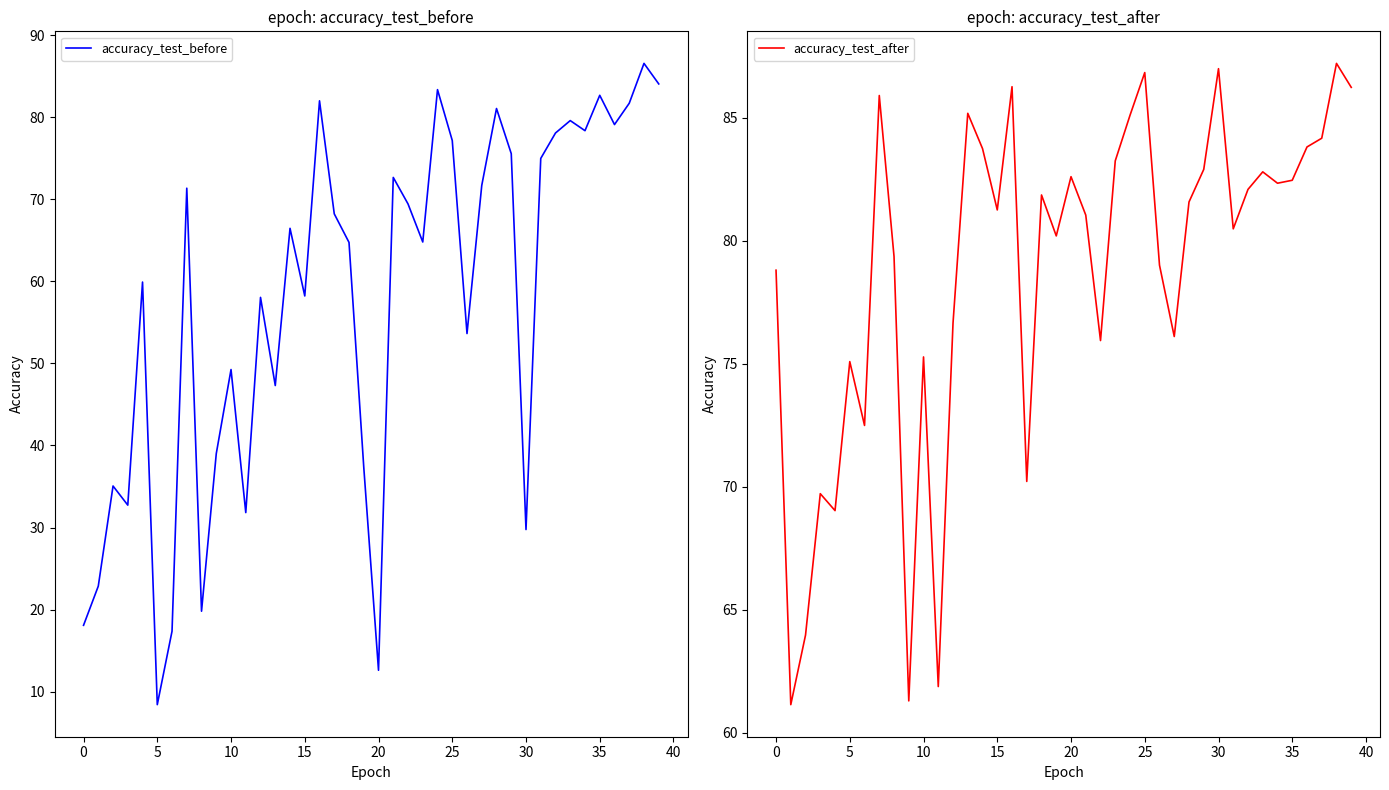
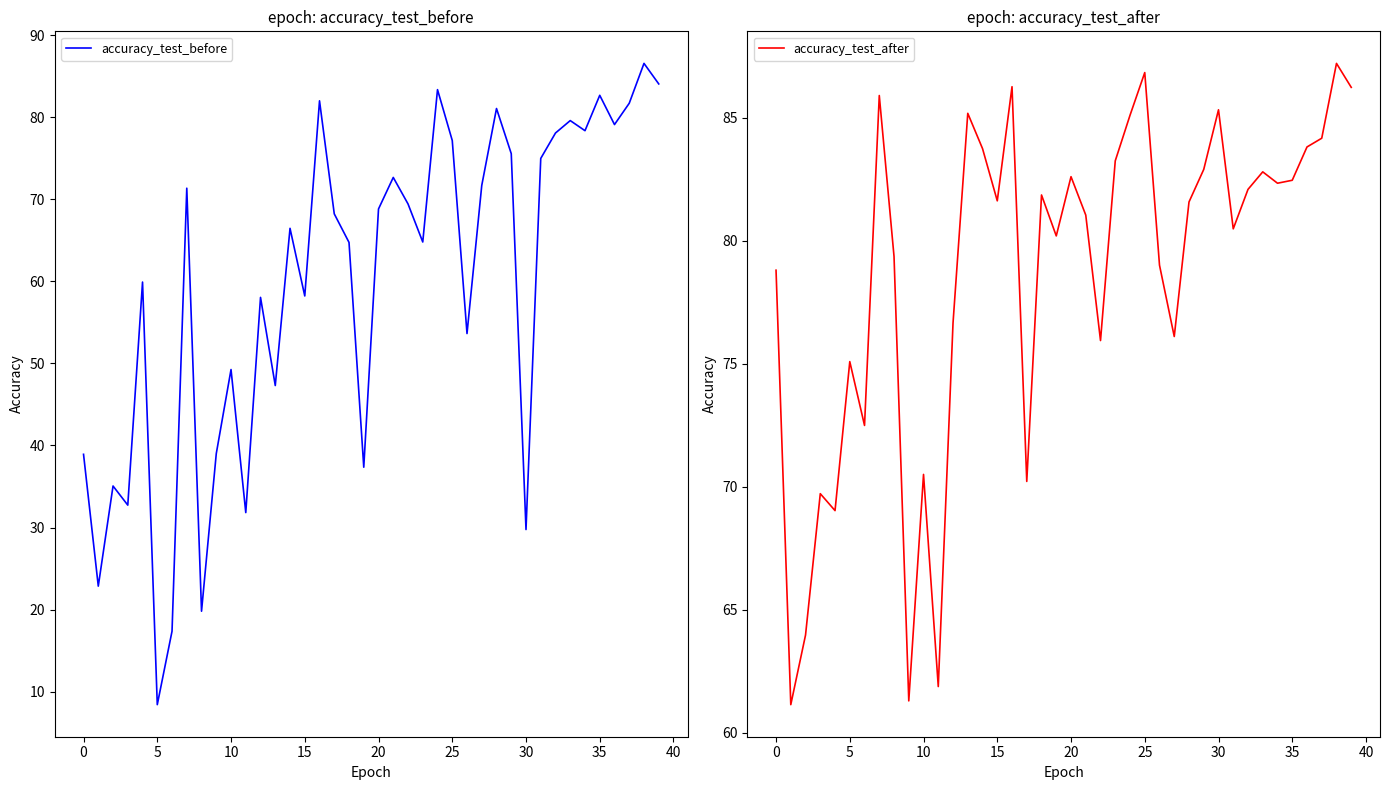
  {
    "epoch: accuracy_test_before": {
-     "0": 18,
+     "0": 39,
      "5": 8,
      "10": 49,
      "15": 58,
-     "20": 13,
+     "20": 69,
      "25": 77,
      "30": 30,
      "35": 83
    },
    "epoch: accuracy_test_after": {
      "0": 78.8,
      "5": 75.1,
-     "10": 75.3,
-     "15": 81.3,
+     "10": 70.5,
+     "15": 81.6,
      "20": 82.6,
      "25": 86.8,
-     "30": 87.0,
+     "30": 85.3,
      "35": 82.5
    }
  }
